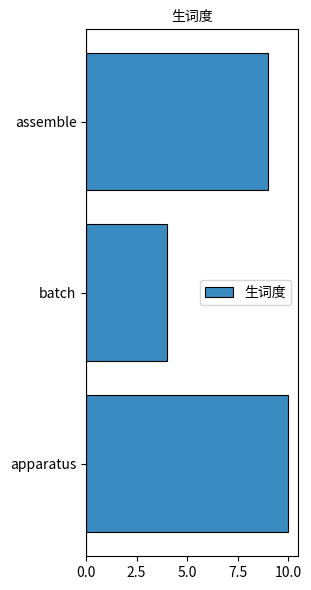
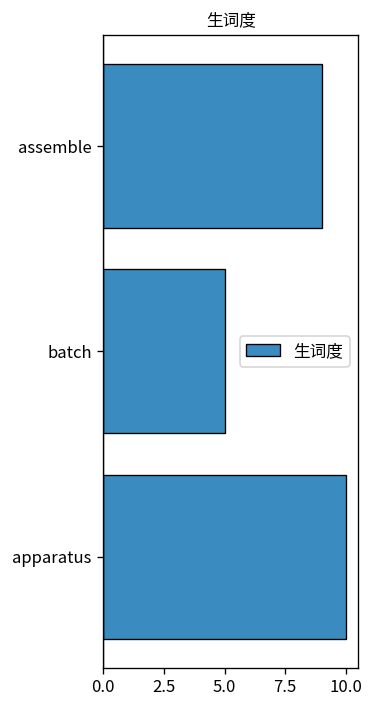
  {
    "assemble": 9,
-   "batch": 4,
+   "batch": 5,
    "apparatus": 10
  }
